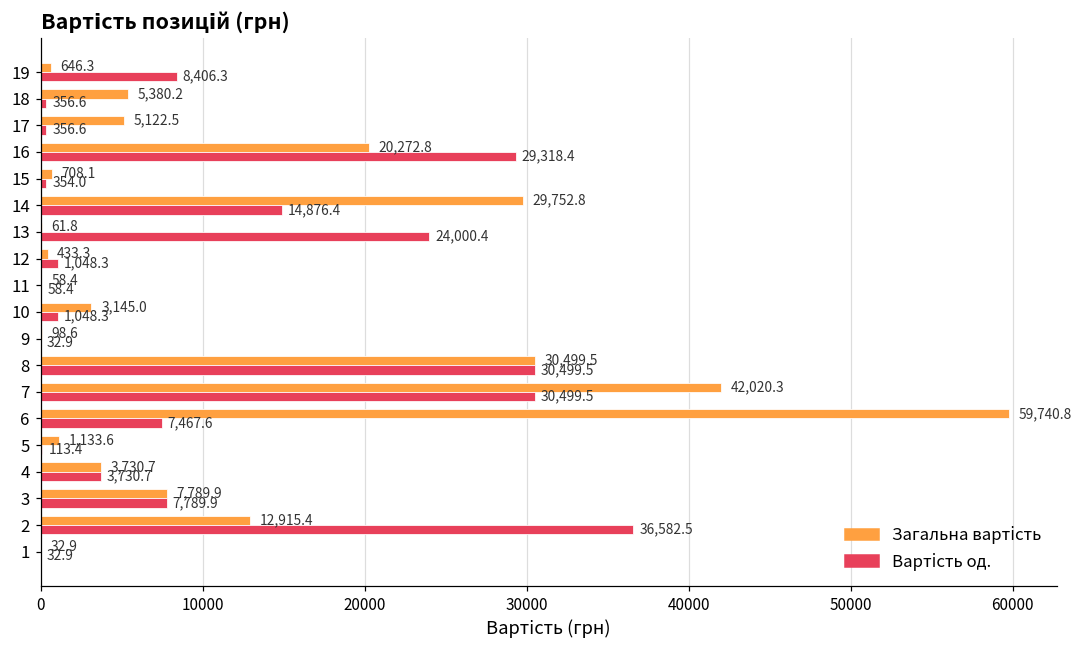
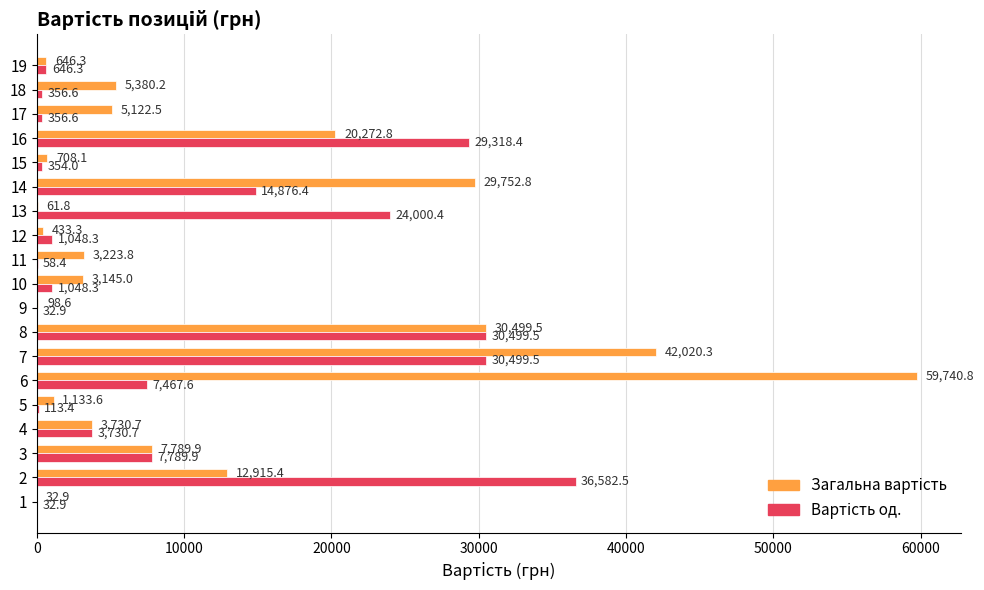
  {
    "Загальна вартість": {
      "19": "646.3",
      "18": "5,380.2",
      "17": "5,122.5",
      "16": "20,272.8",
      "14": "29,752.8",
      "13": "61.8",
-     "11": "58.4",
+     "11": "3,223.8",
      "10": "3,145.0",
      "7": "42,020.3",
      "6": "59,740.8",
      "5": "1,133.6",
      "2": "12,915.4"
    },
    "Вартість од.": {
-     "19": "8,406.3",
+     "19": "646.3",
      "18": "356.6",
      "17": "356.6",
      "16": "29,318.4",
      "14": "14,876.4",
      "13": "24,000.4",
      "10": "1,048.3",
      "7": "30,499.5",
      "6": "7,467.6",
      "5": "113.4",
      "2": "36,582.5"
    }
  }
